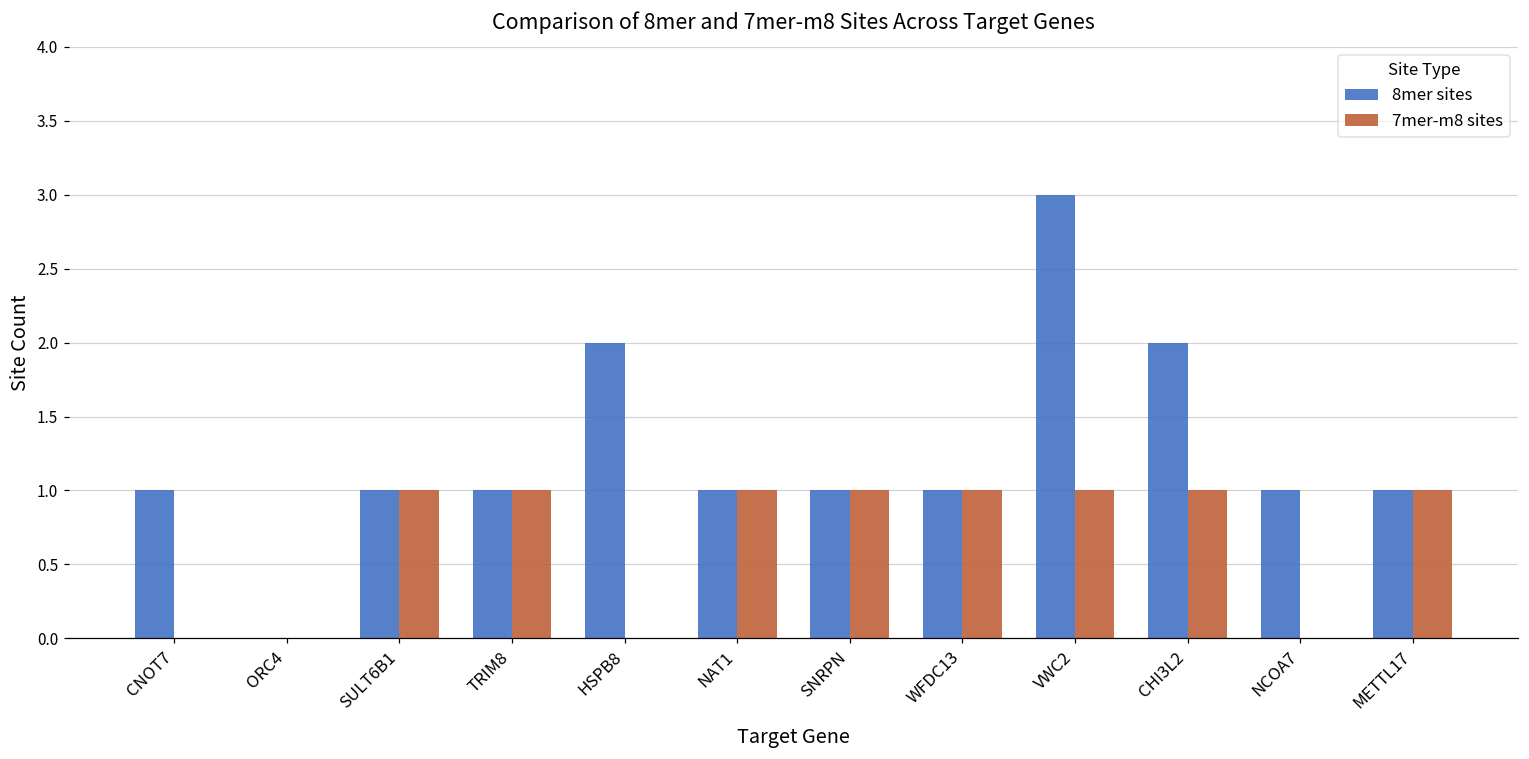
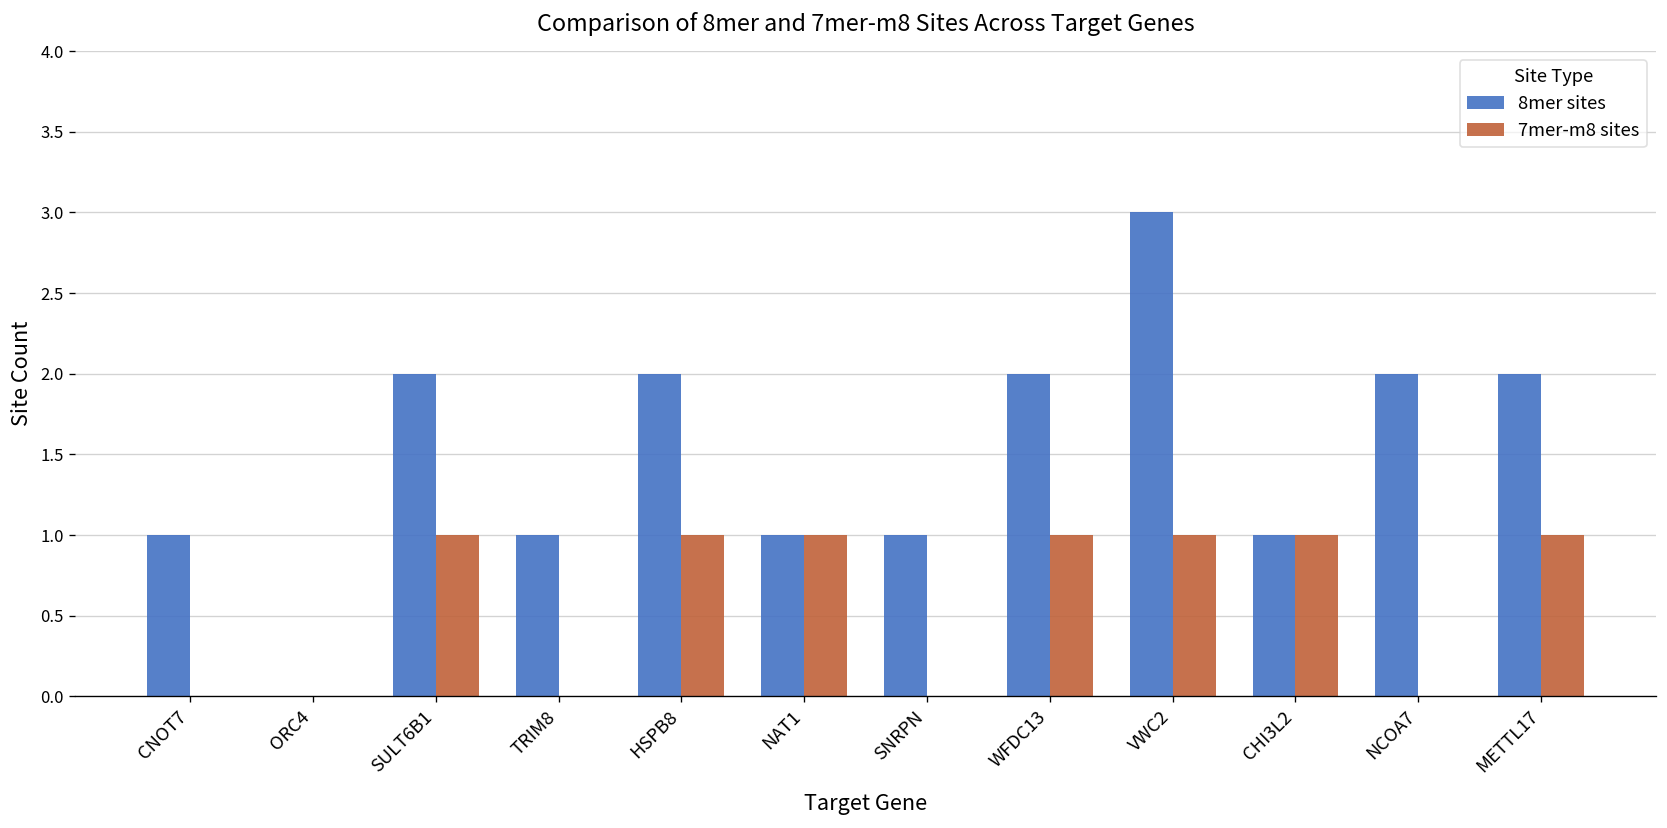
  {
    "8mer sites": {
      "CNOT7": 1,
      "ORC4": 0,
-     "SULT6B1": 1,
+     "SULT6B1": 2,
      "TRIM8": 1,
      "HSPB8": 2,
      "NAT1": 1,
      "SNRPN": 1,
-     "WFDC13": 1,
+     "WFDC13": 2,
      "VWC2": 3,
-     "CHI3L2": 2,
-     "NCOA7": 1,
-     "METTL17": 1
+     "CHI3L2": 1,
+     "NCOA7": 2,
+     "METTL17": 2
    },
    "7mer-m8 sites": {
      "CNOT7": 0,
      "ORC4": 0,
      "SULT6B1": 1,
-     "TRIM8": 1,
-     "HSPB8": 0,
+     "TRIM8": 0,
+     "HSPB8": 1,
      "NAT1": 1,
-     "SNRPN": 1,
+     "SNRPN": 0,
      "WFDC13": 1,
      "VWC2": 1,
      "CHI3L2": 1,
      "NCOA7": 0,
      "METTL17": 1
    }
  }
